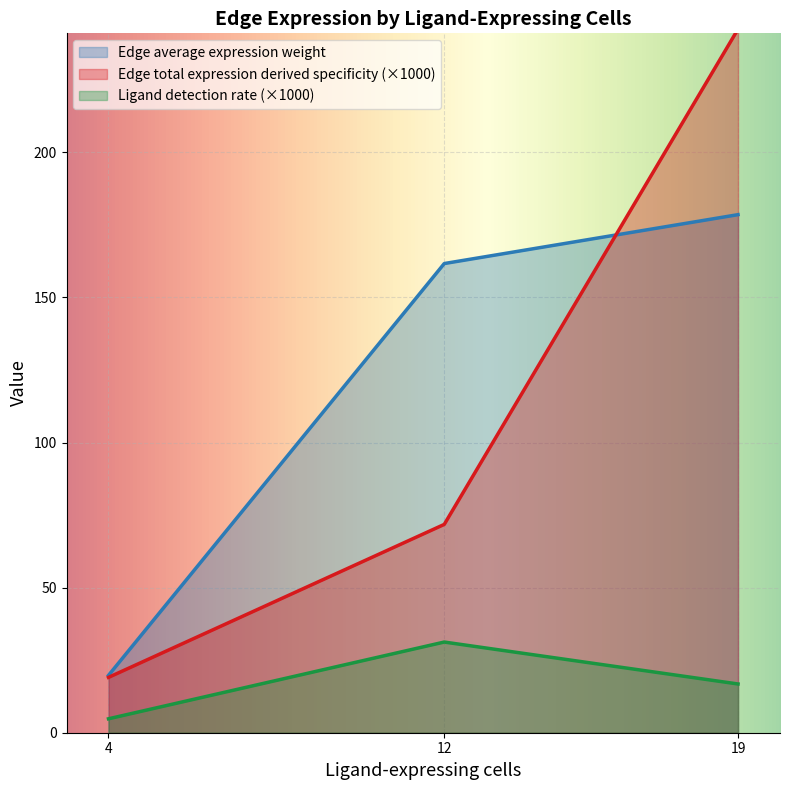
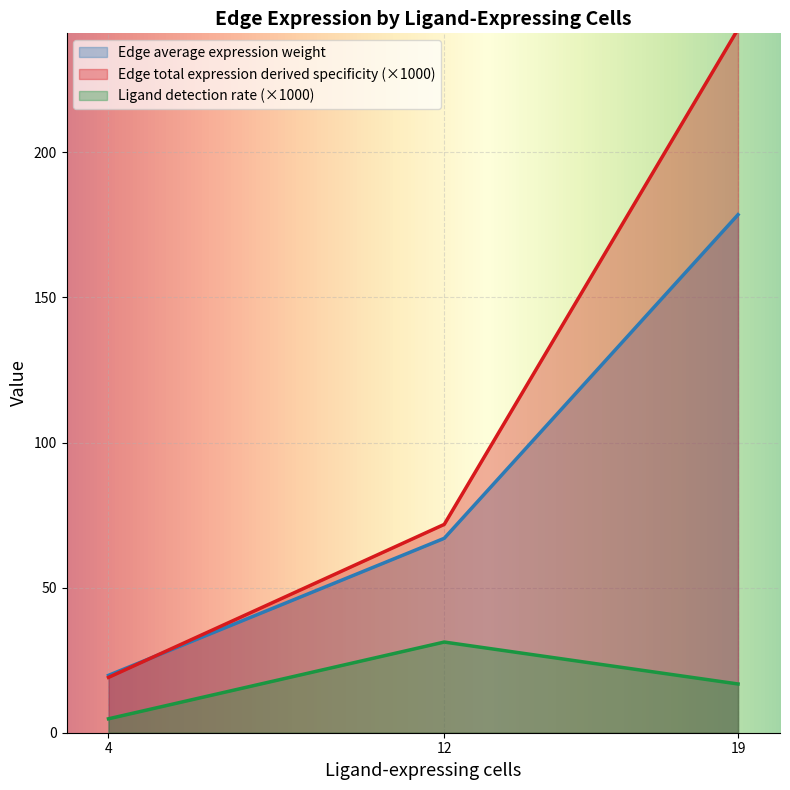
  {
    "Edge average expression weight": {
-     "12": 162,
+     "12": 67,
      "19": 179
    },
    "Edge total expression derived specificity (×1000)": {
      "12": 72
    },
    "Ligand detection rate (×1000)": {
      "4": 5,
      "12": 31,
      "19": 17
    }
  }
